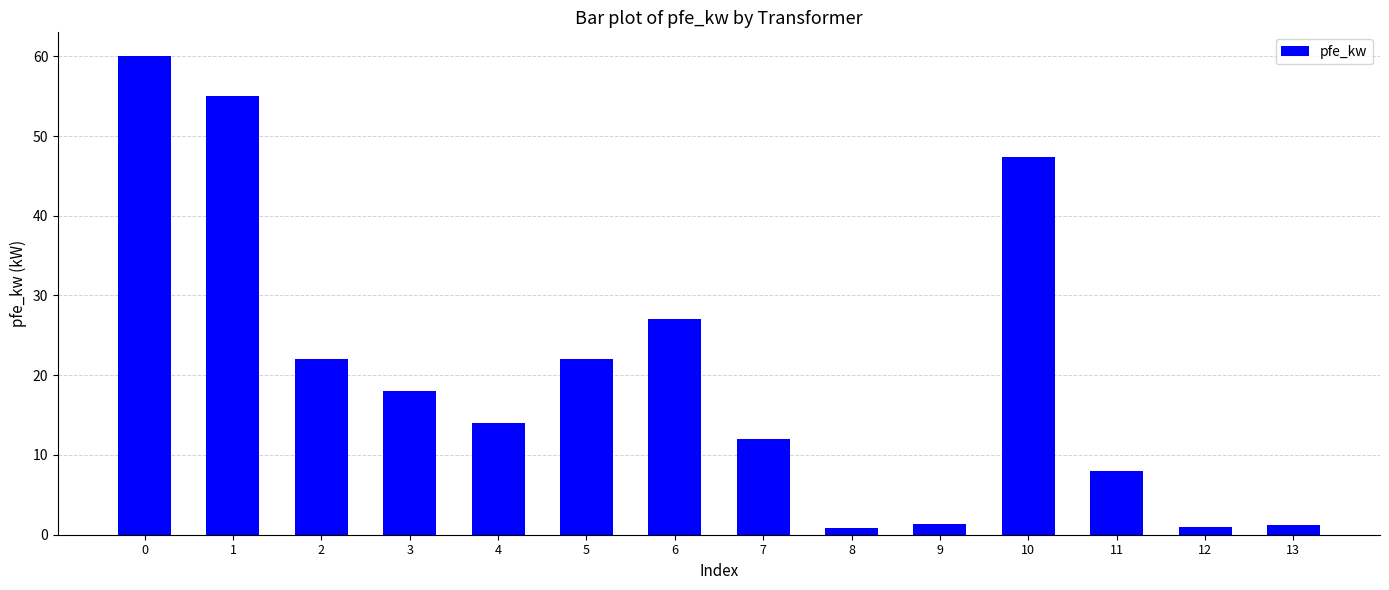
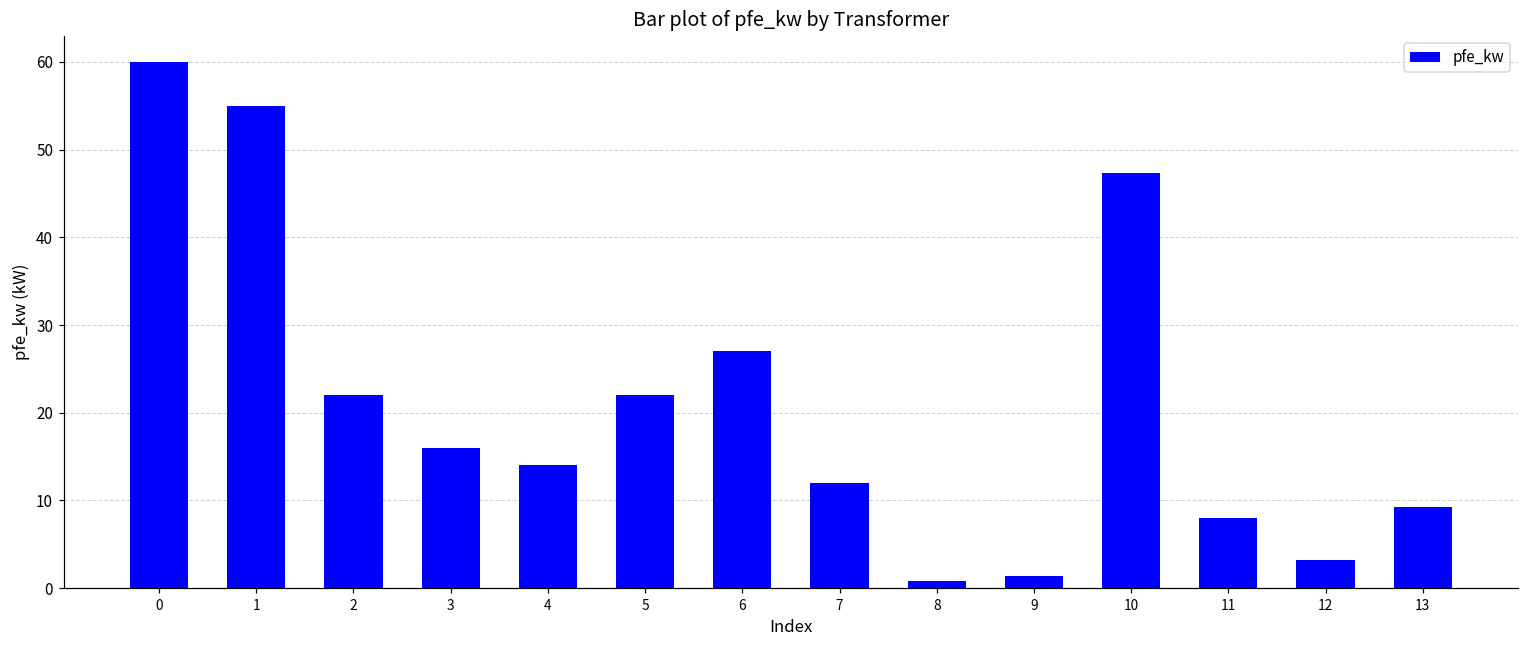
  {
    "0": 60,
    "1": 55,
    "2": 22,
-   "3": 18,
+   "3": 16,
    "4": 14,
    "5": 22,
    "6": 27,
    "7": 12,
    "8": 1,
    "9": 1,
    "10": 47,
    "11": 8,
-   "12": 1,
-   "13": 1
+   "12": 3,
+   "13": 9
  }
